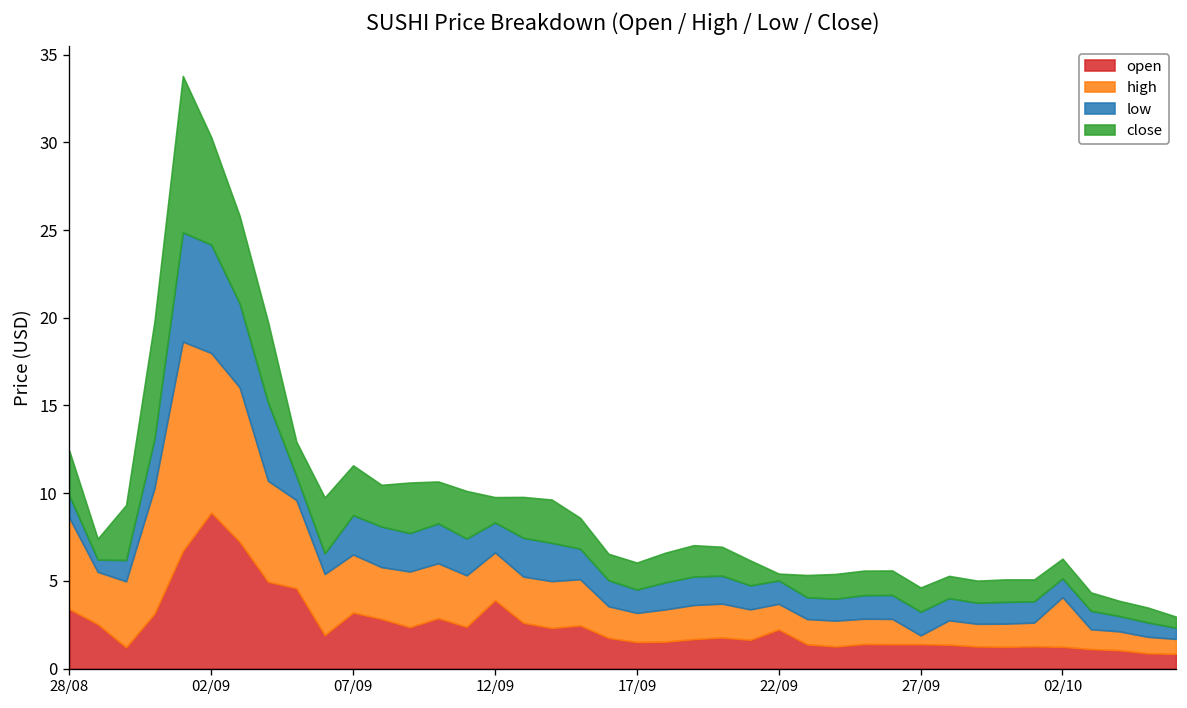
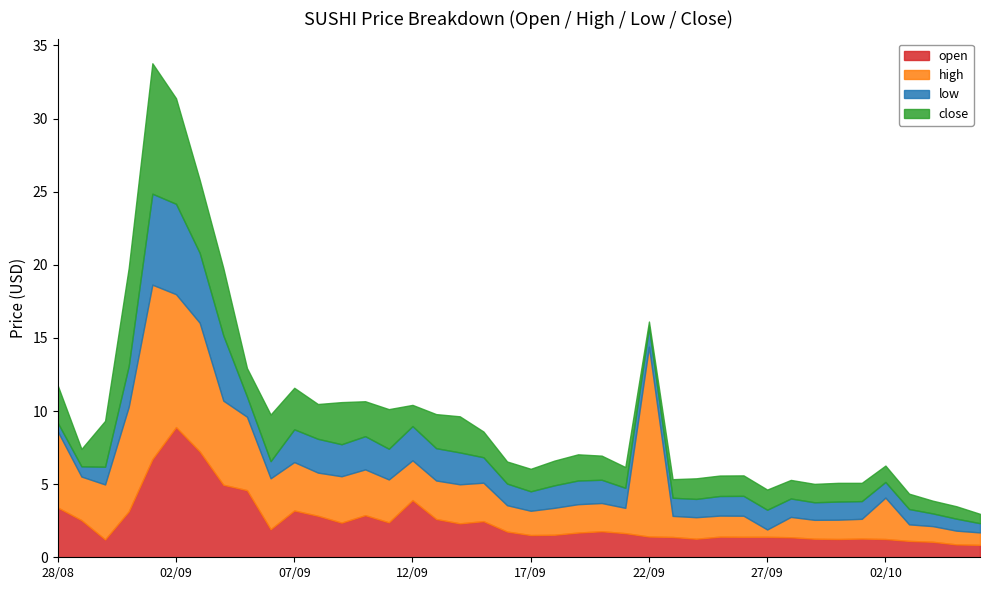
  {
    "open": {
      "28/08": 3.4,
      "02/09": 8.9,
      "07/09": 3.2,
      "12/09": 3.9,
      "17/09": 1.5,
-     "22/09": 2.2,
+     "22/09": 1.4,
      "27/09": 1.4,
      "02/10": 1.3
    },
    "high": {
      "28/08": 5.2,
      "02/09": 9.1,
      "07/09": 3.3,
      "12/09": 2.7,
      "17/09": 1.7,
-     "22/09": 1.5,
+     "22/09": 13.0,
      "27/09": 0.5,
      "02/10": 2.8
    },
    "low": {
-     "28/08": 1.3,
+     "28/08": 0.6,
      "02/09": 6.2,
      "07/09": 2.2,
-     "12/09": 1.7,
+     "12/09": 2.3,
      "17/09": 1.3,
      "22/09": 1.3,
      "27/09": 1.4,
      "02/10": 1.1
    },
    "close": {
      "28/08": 2.6,
-     "02/09": 6.1,
+     "02/09": 7.2,
      "07/09": 2.8,
      "12/09": 1.4,
      "17/09": 1.5,
      "22/09": 0.4,
      "27/09": 1.4,
      "02/10": 1.1
    }
  }
